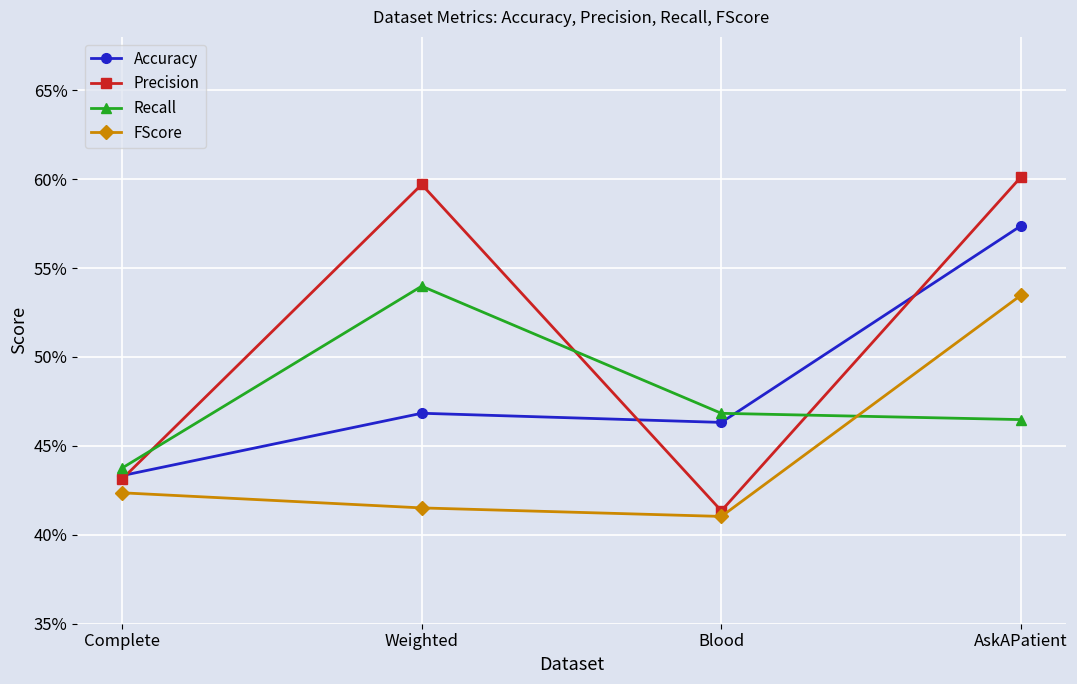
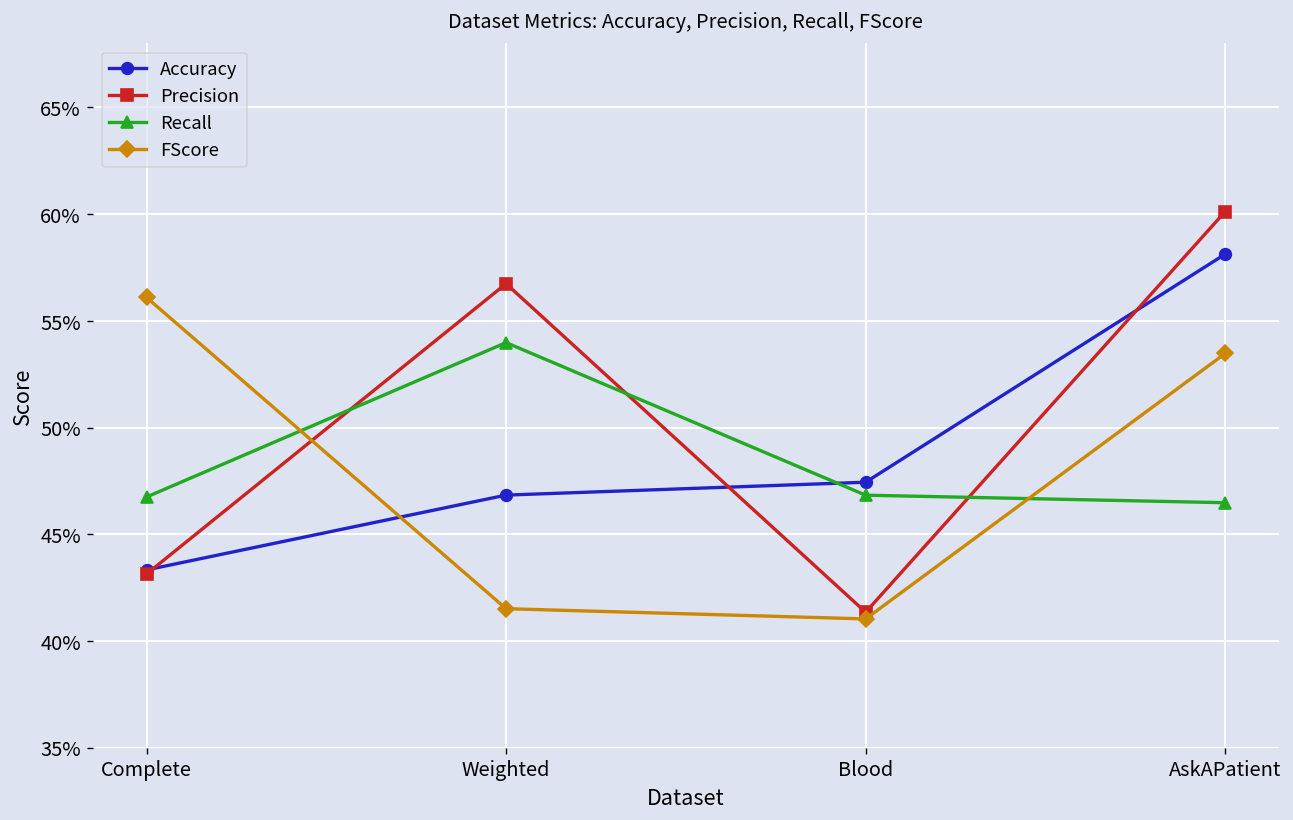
  {
    "Accuracy": {
      "Complete": "43.3%",
      "Weighted": "46.8%",
-     "Blood": "46.3%",
-     "AskAPatient": "57.4%"
+     "Blood": "47.4%",
+     "AskAPatient": "58.1%"
    },
    "Precision": {
      "Complete": "43.1%",
-     "Weighted": "59.7%",
+     "Weighted": "56.7%",
      "Blood": "41.3%",
      "AskAPatient": "60.1%"
    },
    "Recall": {
-     "Complete": "43.8%",
+     "Complete": "46.7%",
      "Weighted": "54.0%",
      "Blood": "46.8%",
      "AskAPatient": "46.5%"
    },
    "FScore": {
-     "Complete": "42.4%",
+     "Complete": "56.1%",
      "Weighted": "41.5%",
      "Blood": "41.0%",
      "AskAPatient": "53.5%"
    }
  }
